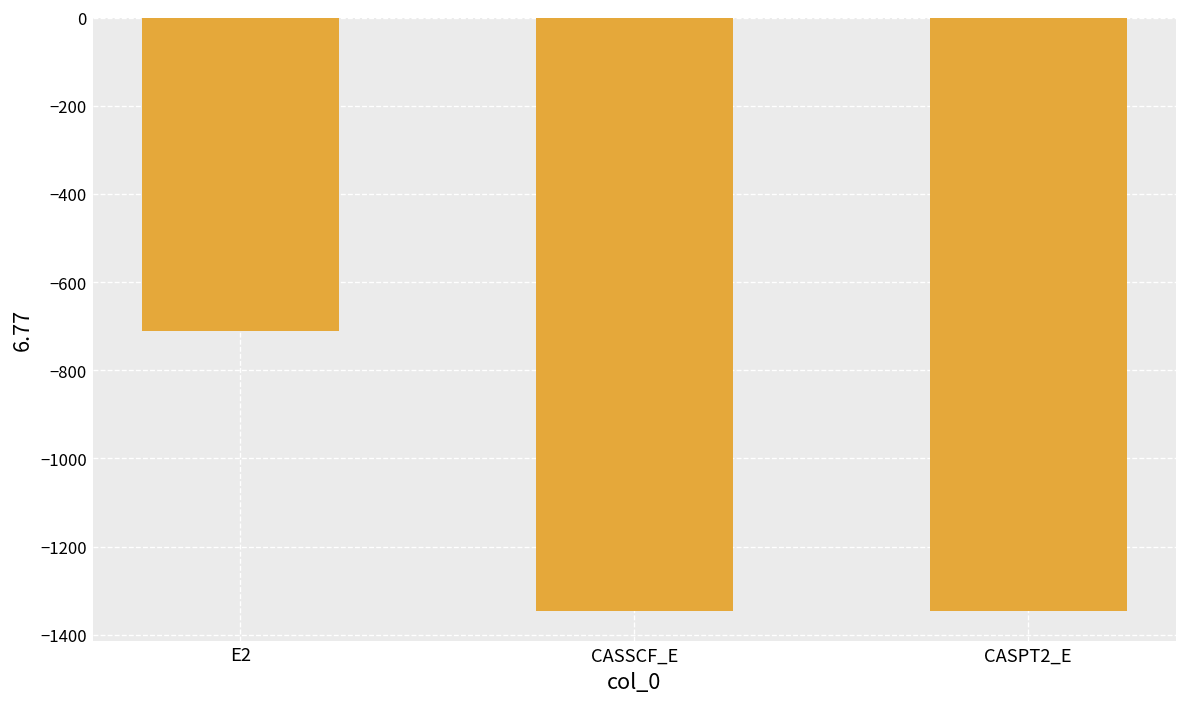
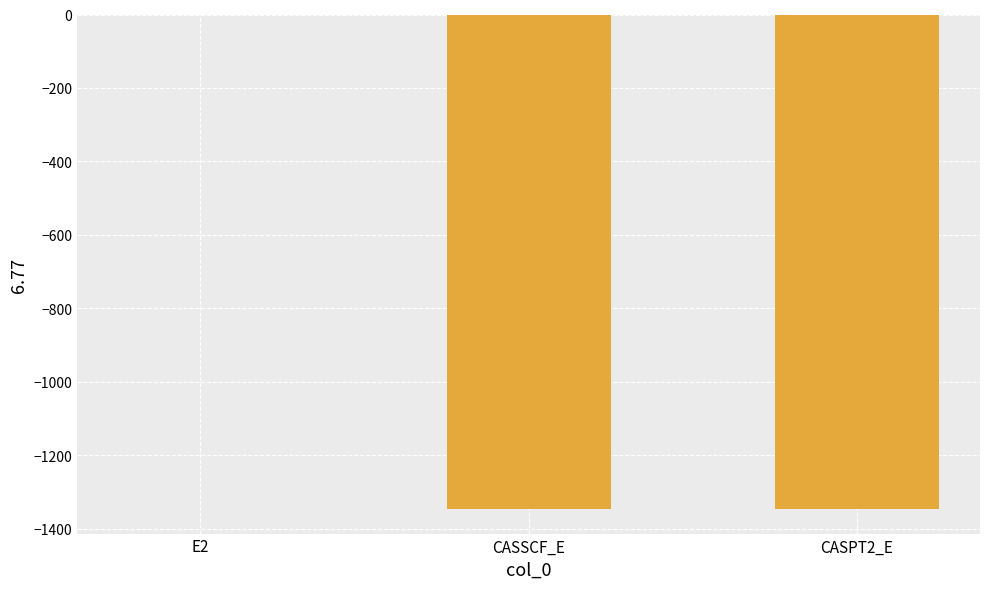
  {
-   "E2": -710,
+   "E2": 0,
    "CASSCF_E": -1350,
    "CASPT2_E": -1350
  }
